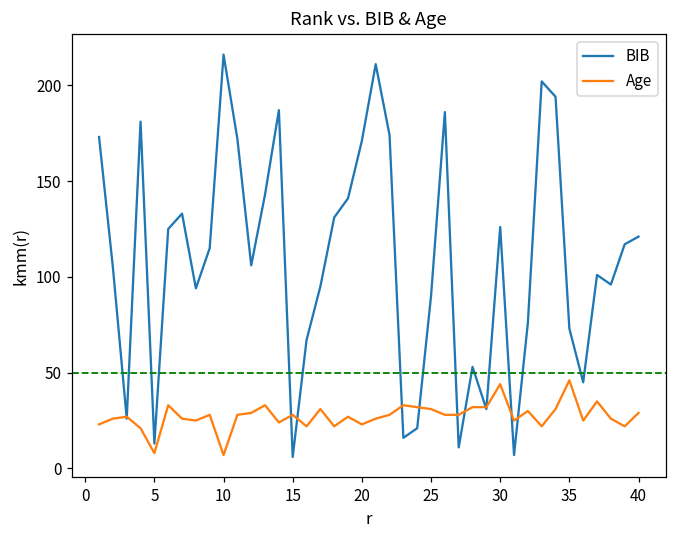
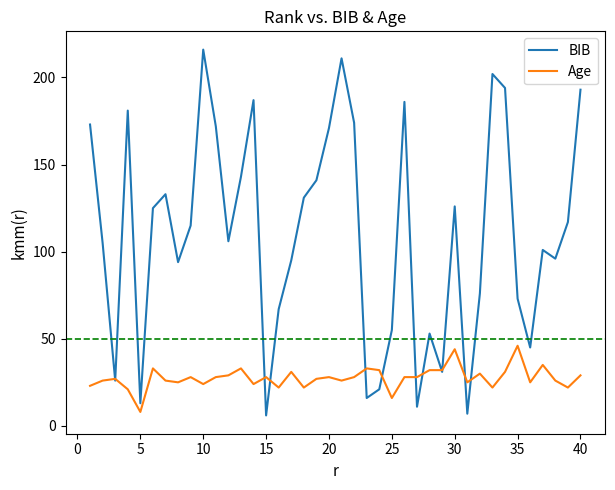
  {
    "BIB": {
      "5": 13,
      "10": 216,
      "15": 6,
      "20": 171,
-     "25": 90,
+     "25": 55,
      "30": 126,
      "35": 73,
-     "40": 121
+     "40": 193
    },
    "Age": {
      "5": 8,
-     "10": 7,
+     "10": 24,
      "15": 28,
-     "20": 23,
-     "25": 31,
+     "20": 28,
+     "25": 16,
      "30": 44,
      "35": 46,
      "40": 29
    }
  }
